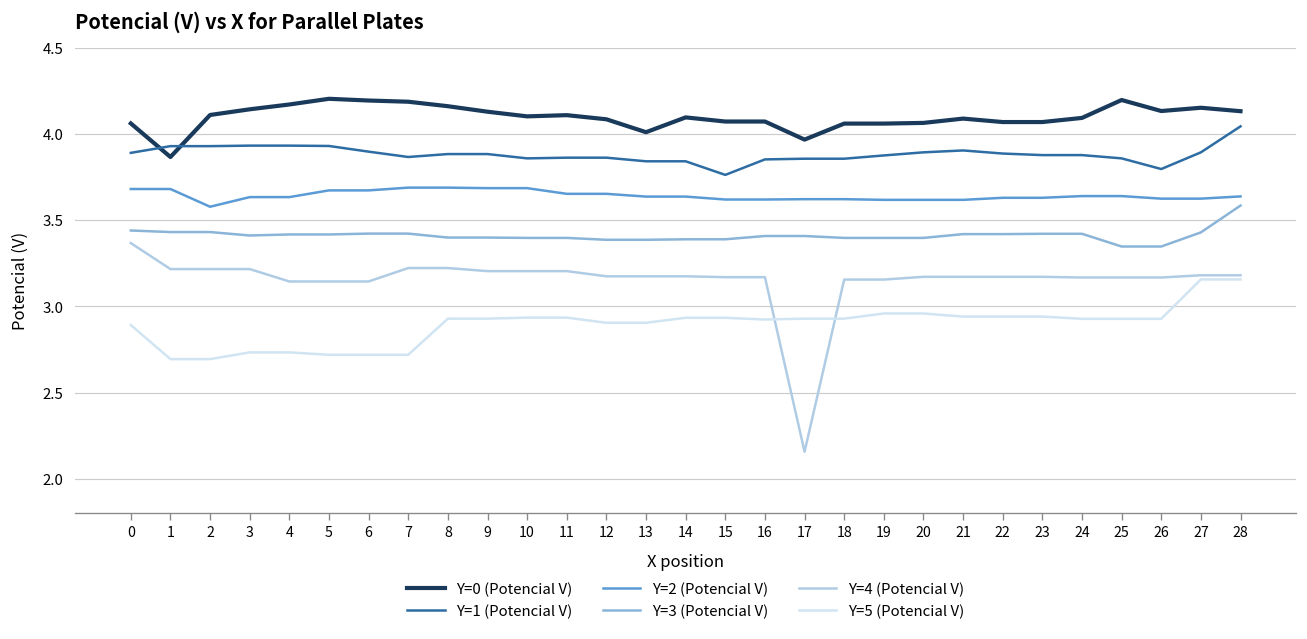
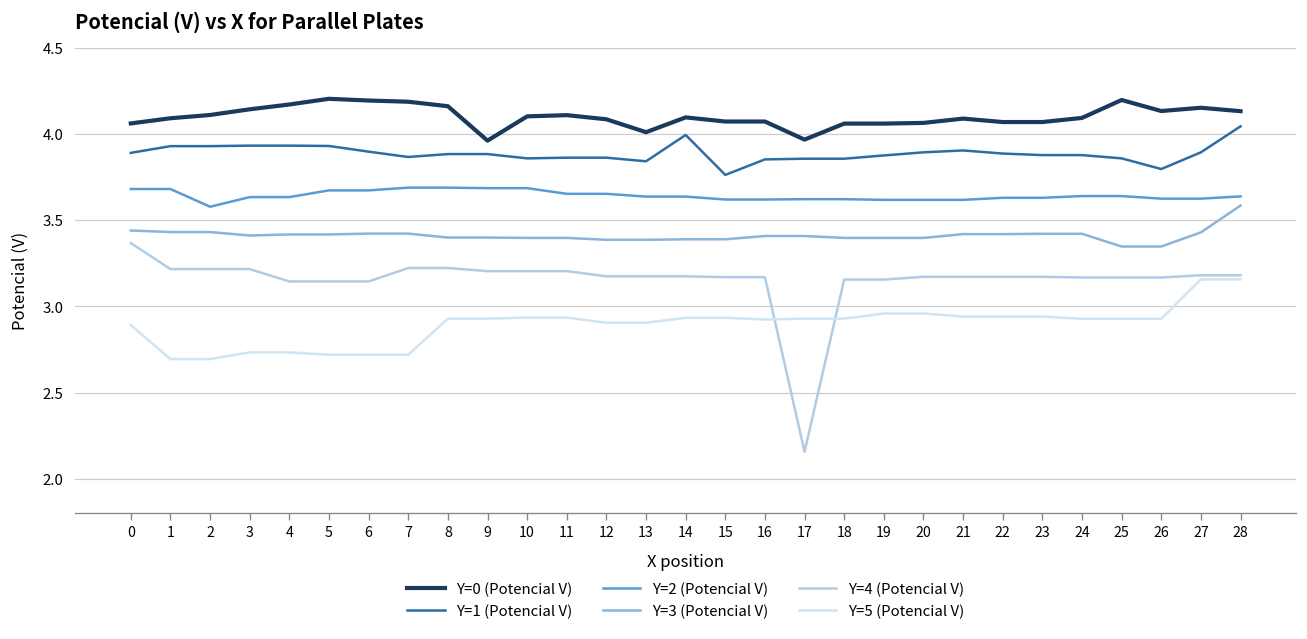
  {
    "Y=0 (Potencial V)": {
      "0": 4.06,
-     "1": 3.87,
+     "1": 4.09,
      "2": 4.11,
      "3": 4.15,
      "4": 4.17,
      "5": 4.21,
      "6": 4.20,
      "7": 4.19,
      "8": 4.16,
-     "9": 4.13,
+     "9": 3.96,
      "10": 4.10,
      "11": 4.11,
      "12": 4.09,
      "13": 4.01,
      "14": 4.10,
      "15": 4.07,
      "16": 4.07,
      "17": 3.97,
      "18": 4.06,
      "19": 4.06,
      "20": 4.07,
      "21": 4.09,
      "22": 4.07,
      "23": 4.07,
      "24": 4.10,
      "25": 4.20,
      "26": 4.14,
      "27": 4.15,
      "28": 4.13
    },
    "Y=1 (Potencial V)": {
      "0": 3.89,
      "1": 3.93,
      "2": 3.93,
      "3": 3.93,
      "4": 3.93,
      "5": 3.93,
      "6": 3.90,
      "7": 3.87,
      "8": 3.89,
      "9": 3.89,
      "10": 3.86,
      "11": 3.86,
      "12": 3.86,
      "13": 3.84,
-     "14": 3.84,
+     "14": 4.00,
      "15": 3.76,
      "16": 3.85,
      "17": 3.86,
      "18": 3.86,
      "19": 3.88,
      "20": 3.90,
      "21": 3.91,
      "22": 3.89,
      "23": 3.88,
      "24": 3.88,
      "25": 3.86,
      "26": 3.80,
      "27": 3.90,
      "28": 4.05
    }
  }
